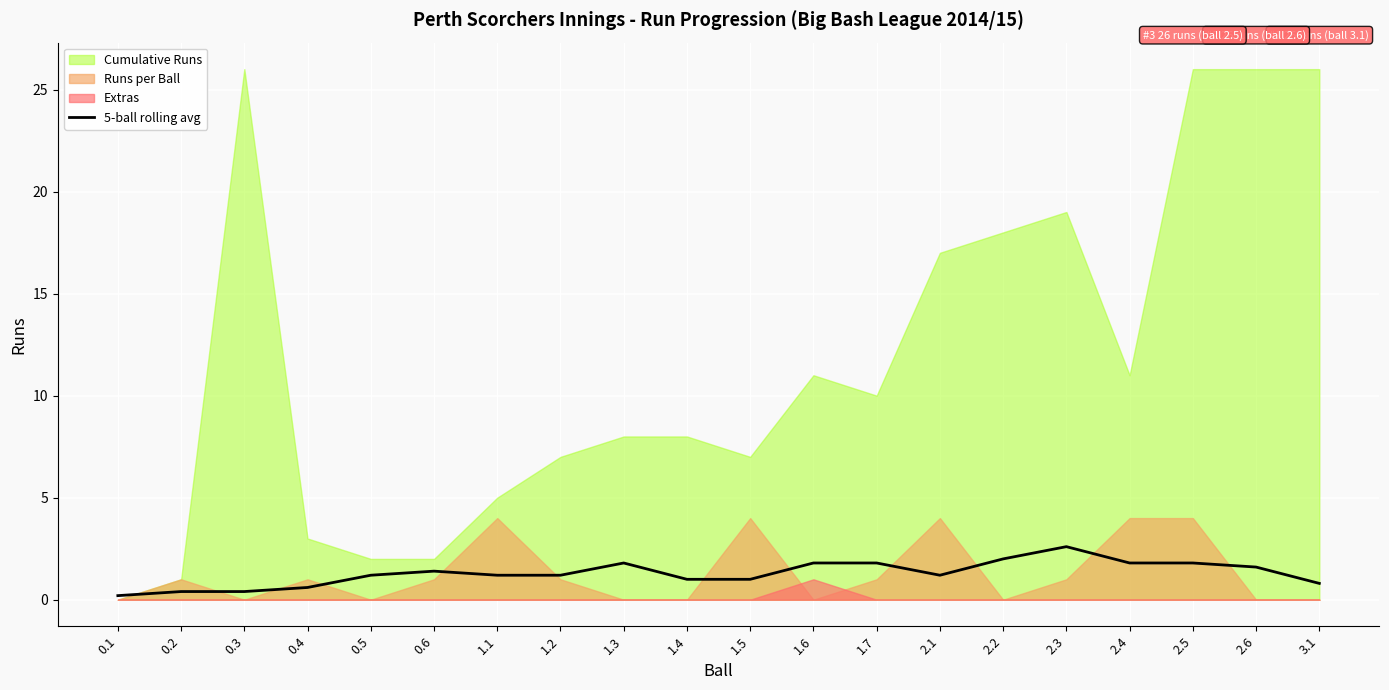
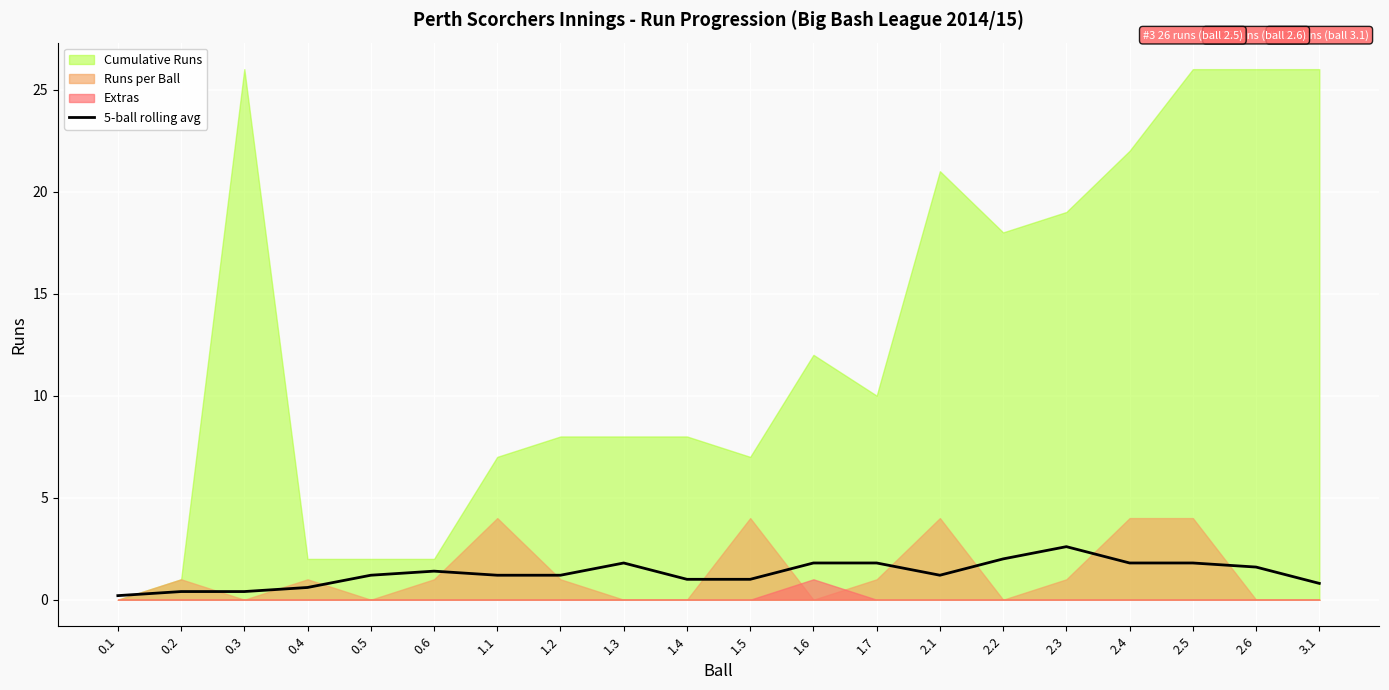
  {
    "5-ball rolling avg": {
      "0.1": 0.2,
      "0.2": 0.4,
      "0.3": 0.4,
      "0.4": 0.6,
      "0.5": 1.2,
      "0.6": 1.4,
      "1.1": 1.2,
      "1.2": 1.2,
      "1.3": 1.8,
      "1.4": 1,
      "1.5": 1,
      "1.6": 1.8,
      "1.7": 1.8,
      "2.1": 1.2,
      "2.2": 2,
      "2.3": 2.6,
      "2.4": 1.8,
      "2.5": 1.8,
      "2.6": 1.6,
      "3.1": 0.8
    },
    "Cumulative Runs": {
      "0.3": 26,
-     "0.4": 3,
+     "0.4": 2,
      "0.5": 2,
      "0.6": 2,
-     "1.1": 5,
-     "1.2": 7,
+     "1.1": 7,
+     "1.2": 8,
      "1.3": 8,
      "1.4": 8,
      "1.5": 7,
-     "1.6": 11,
+     "1.6": 12,
      "1.7": 10,
-     "2.1": 17,
+     "2.1": 21,
      "2.2": 18,
      "2.3": 19,
-     "2.4": 11
+     "2.4": 22
    }
  }
